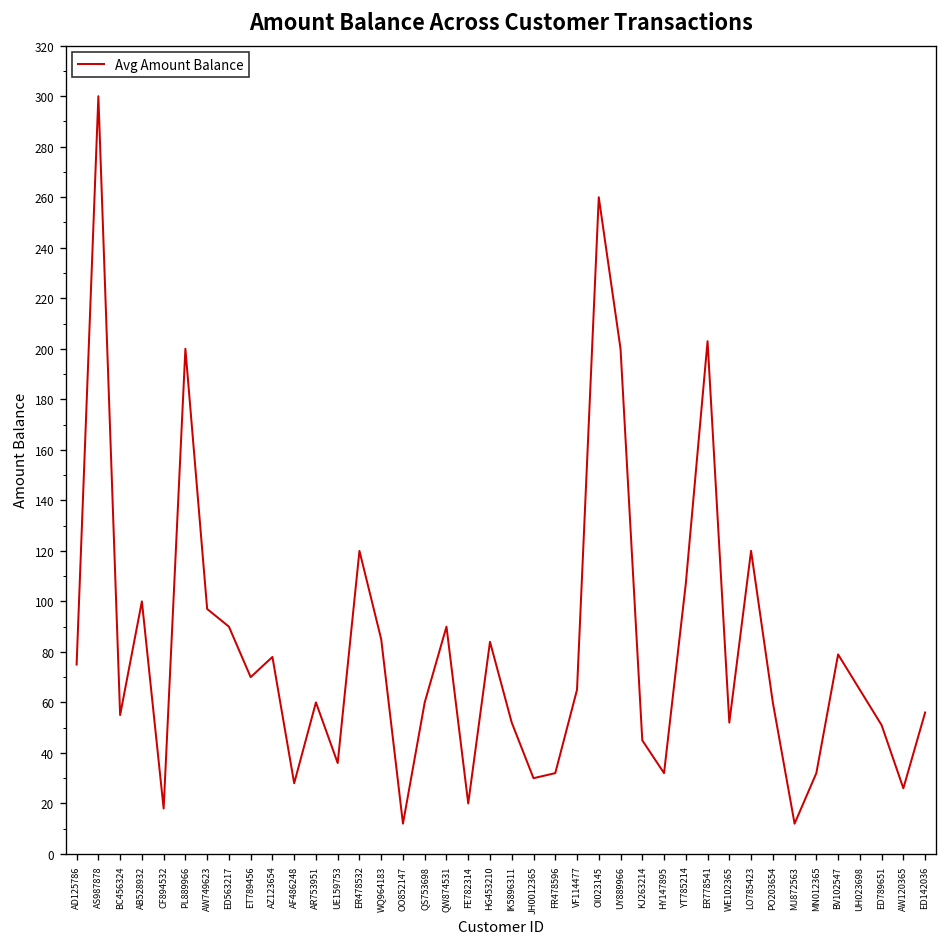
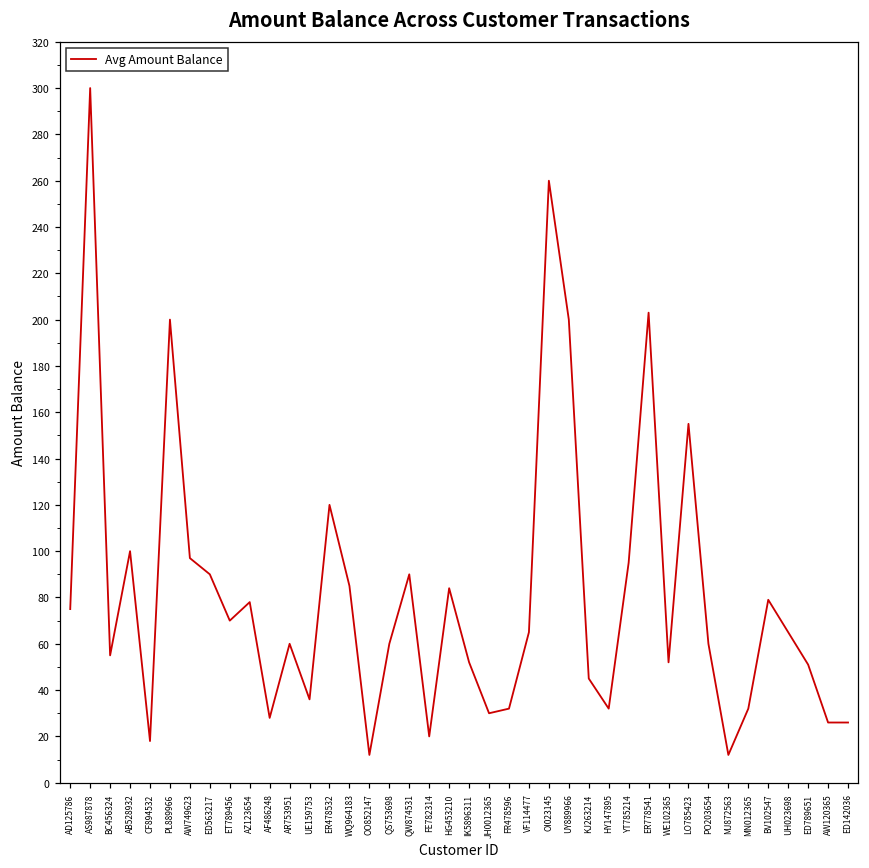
  {
    "AD125786": 75,
    "AS987878": 300,
    "BC456324": 55,
    "AB528932": 100,
    "CF894532": 18,
    "PL889966": 200,
    "AW749623": 97,
    "ED563217": 90,
    "ET789456": 70,
    "AZ123654": 78,
    "AF486248": 28,
    "AR753951": 60,
    "UE159753": 36,
    "ER478532": 120,
    "WQ964183": 85,
    "OO852147": 12,
    "QS753698": 60,
    "QW874531": 90,
    "FE782314": 20,
    "HG453210": 84,
    "IK5896311": 52,
    "JH0012365": 30,
    "FR478596": 32,
    "VF114477": 65,
    "OI023145": 260,
    "UY889966": 200,
    "KJ263214": 45,
    "HY147895": 32,
-   "YT785214": 107,
+   "YT785214": 95,
    "ER778541": 203,
    "WE102365": 52,
-   "LO785423": 120,
+   "LO785423": 155,
    "PO203654": 60,
    "MJ872563": 12,
    "MN012365": 32,
    "BV102547": 79,
    "UH023698": 65,
    "ED789651": 51,
    "AW120365": 26,
-   "ED142036": 56
+   "ED142036": 26
  }
